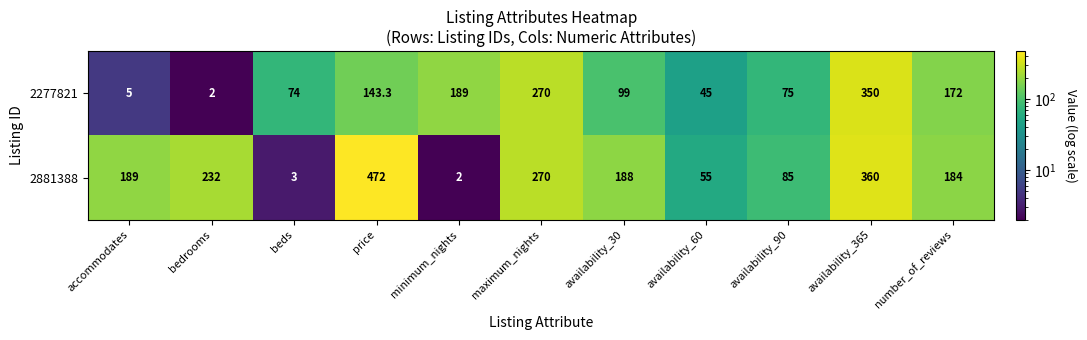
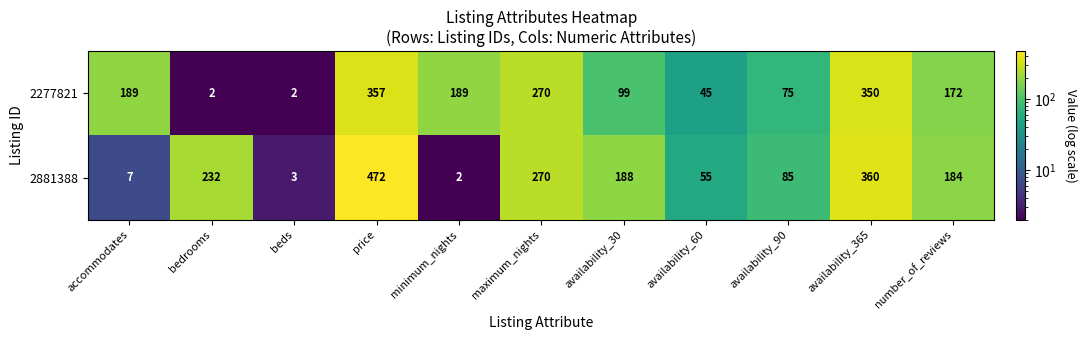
  {
    "2277821": {
-     "accommodates": 5,
+     "accommodates": 189,
      "bedrooms": 2,
-     "beds": 74,
-     "price": 143.3,
+     "beds": 2,
+     "price": 357,
      "minimum_nights": 189,
      "maximum_nights": 270,
      "availability_30": 99,
      "availability_60": 45,
      "availability_90": 75,
      "availability_365": 350,
      "number_of_reviews": 172
    },
    "2881388": {
-     "accommodates": 189,
+     "accommodates": 7,
      "bedrooms": 232,
      "beds": 3,
      "price": 472,
      "minimum_nights": 2,
      "maximum_nights": 270,
      "availability_30": 188,
      "availability_60": 55,
      "availability_90": 85,
      "availability_365": 360,
      "number_of_reviews": 184
    }
  }
